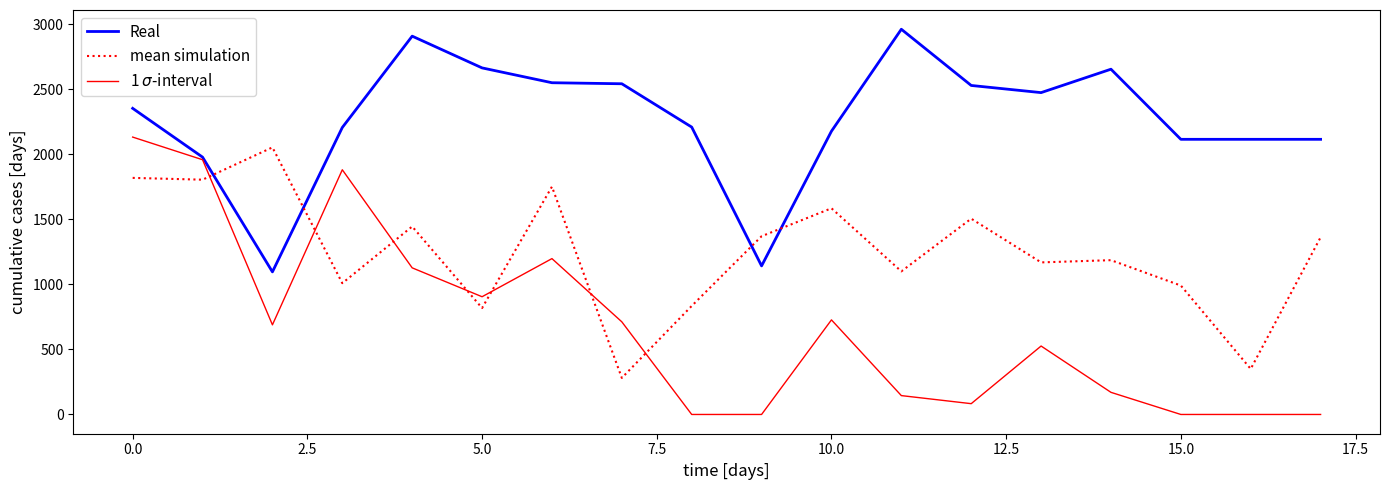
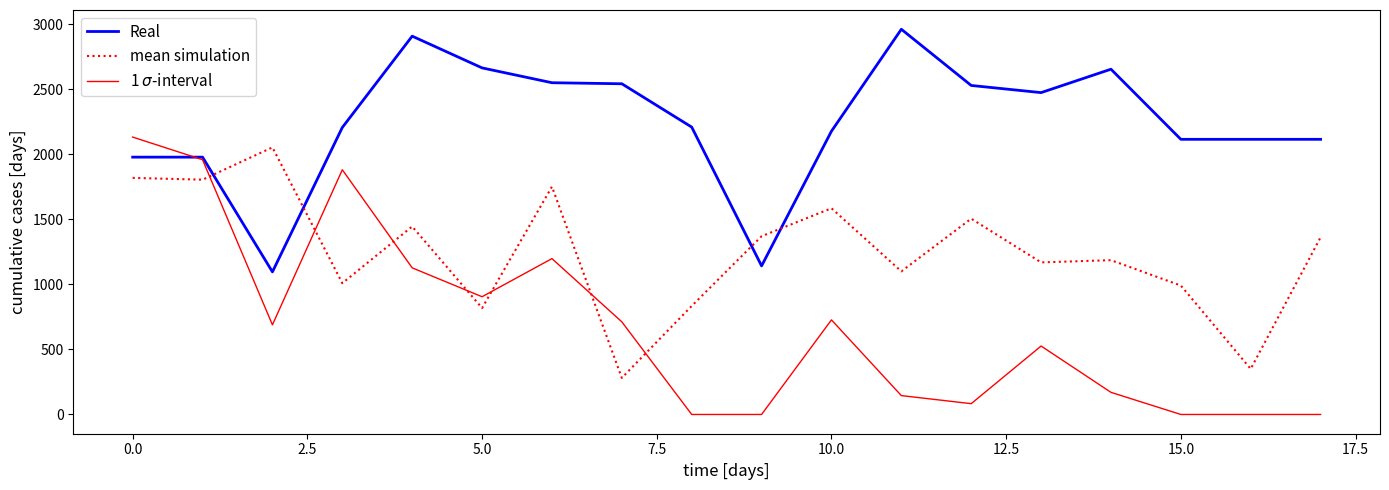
  {
    "Real": {
-     "0.0": 2350,
+     "0.0": 1980,
      "5.0": 2660,
      "10.0": 2180,
      "15.0": 2120
    }
  }
